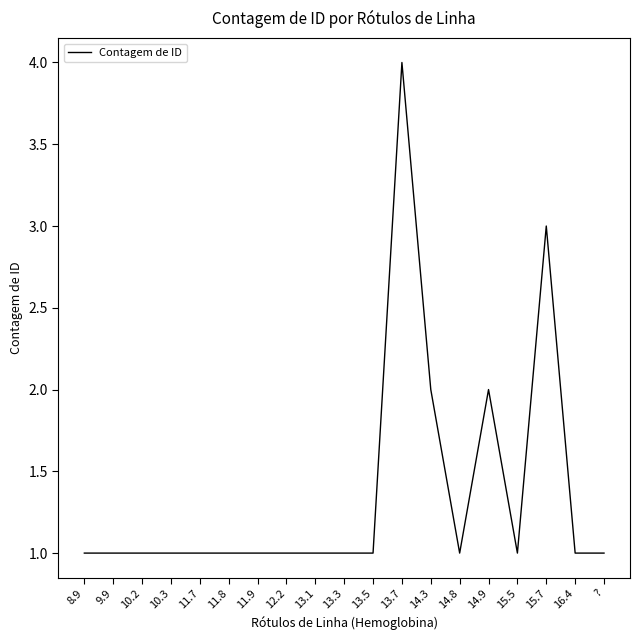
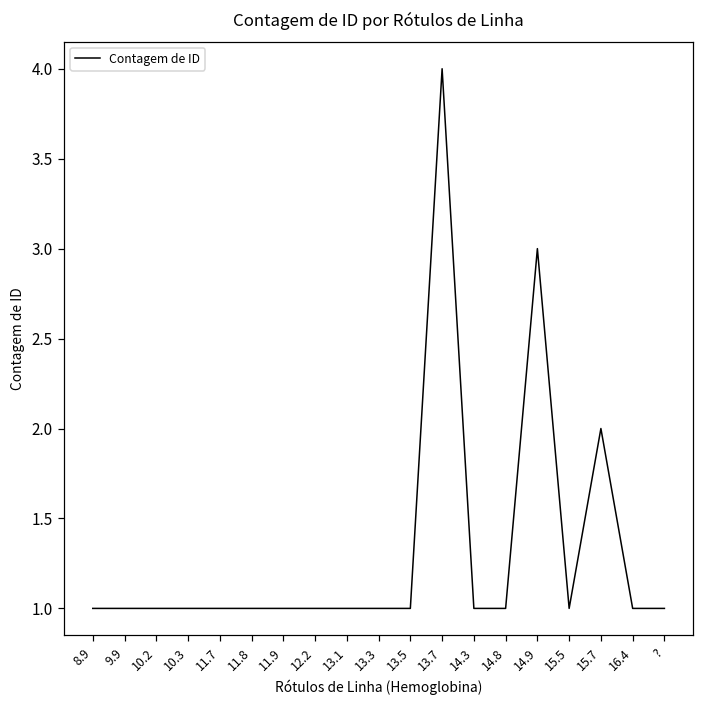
  {
    "8.9": 1,
    "9.9": 1,
    "10.2": 1,
    "10.3": 1,
    "11.7": 1,
    "11.8": 1,
    "11.9": 1,
    "12.2": 1,
    "13.1": 1,
    "13.3": 1,
    "13.5": 1,
    "13.7": 4,
-   "14.3": 2,
+   "14.3": 1,
    "14.8": 1,
-   "14.9": 2,
+   "14.9": 3,
    "15.5": 1,
-   "15.7": 3,
+   "15.7": 2,
    "16.4": 1,
    "?": 1
  }
